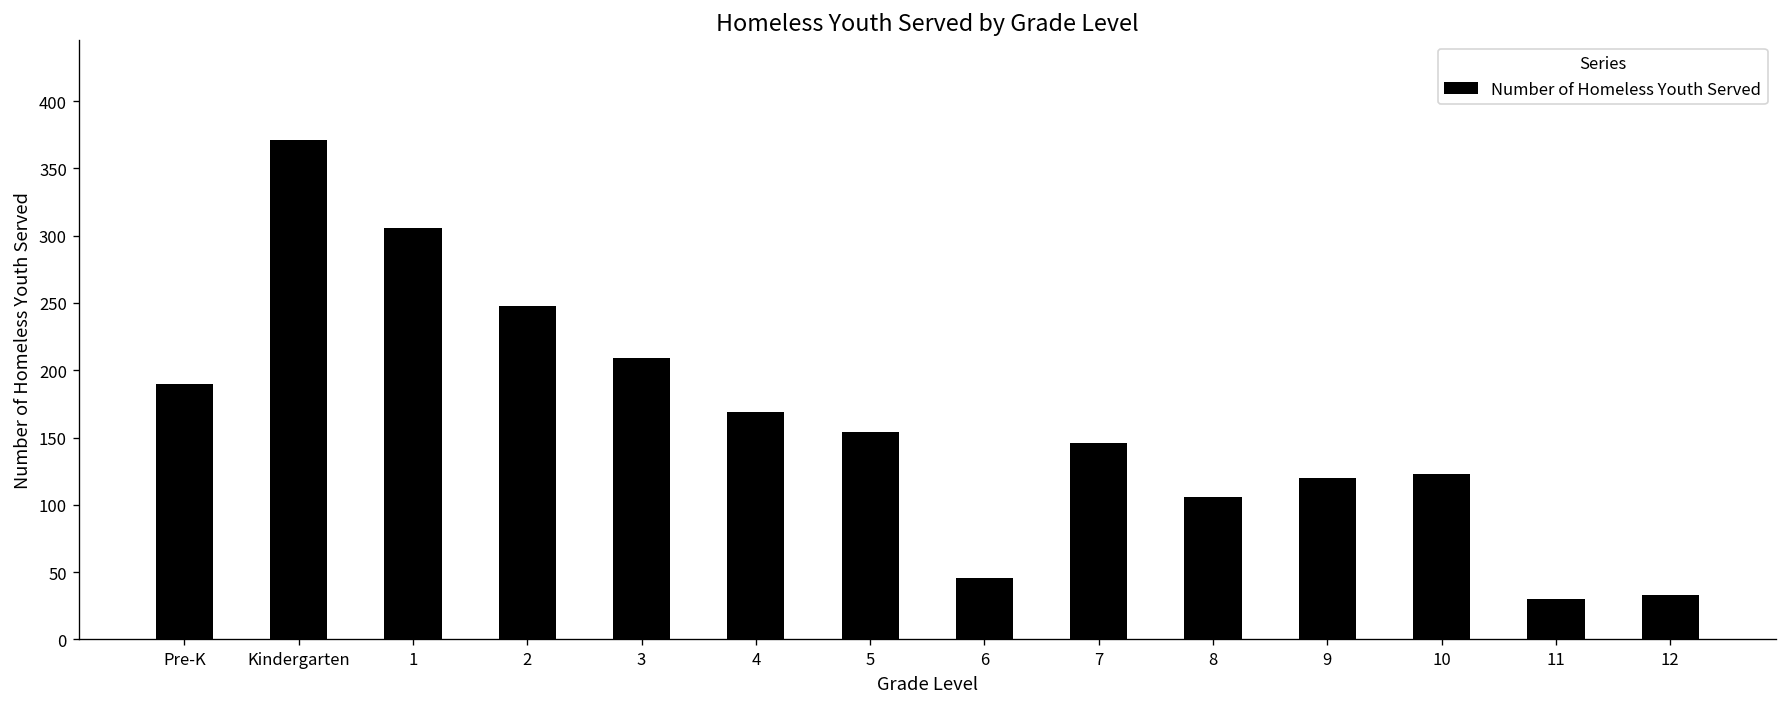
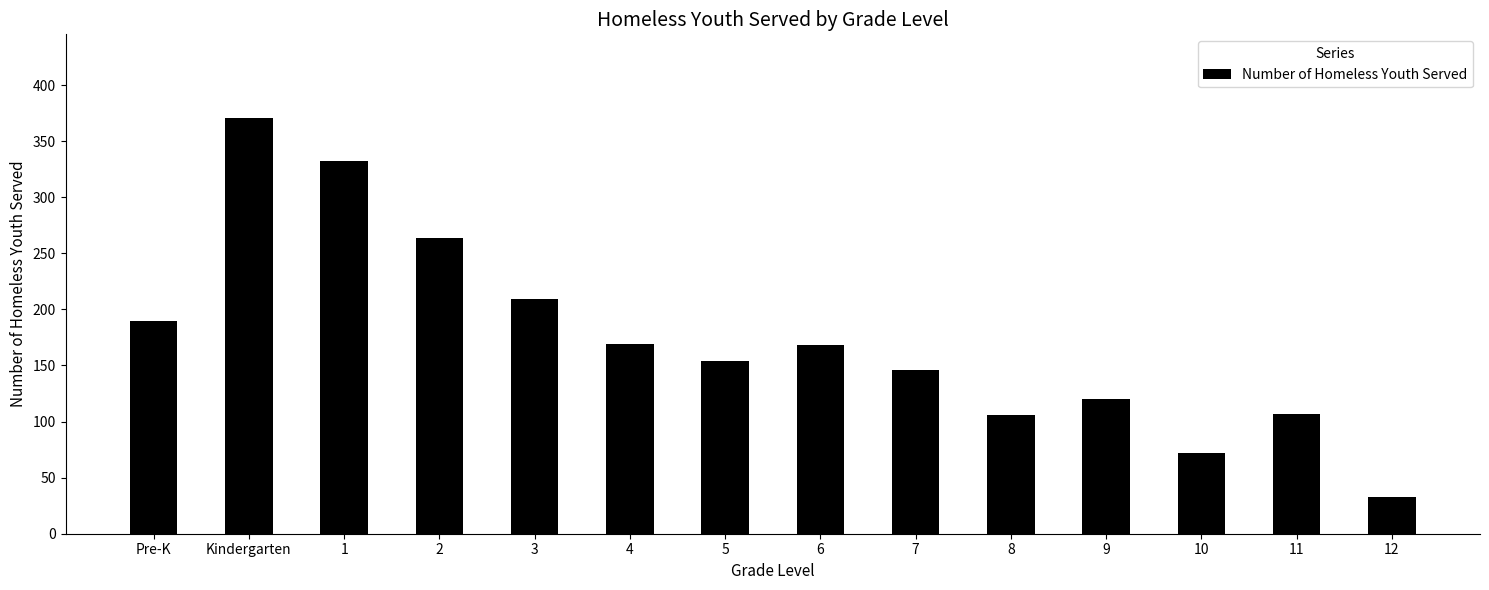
  {
    "Pre-K": 190,
    "Kindergarten": 371,
-   "1": 306,
-   "2": 248,
+   "1": 332,
+   "2": 264,
    "3": 209,
    "4": 169,
    "5": 154,
-   "6": 46,
+   "6": 168,
    "7": 146,
    "8": 106,
    "9": 120,
-   "10": 123,
-   "11": 30,
+   "10": 72,
+   "11": 107,
    "12": 33
  }
